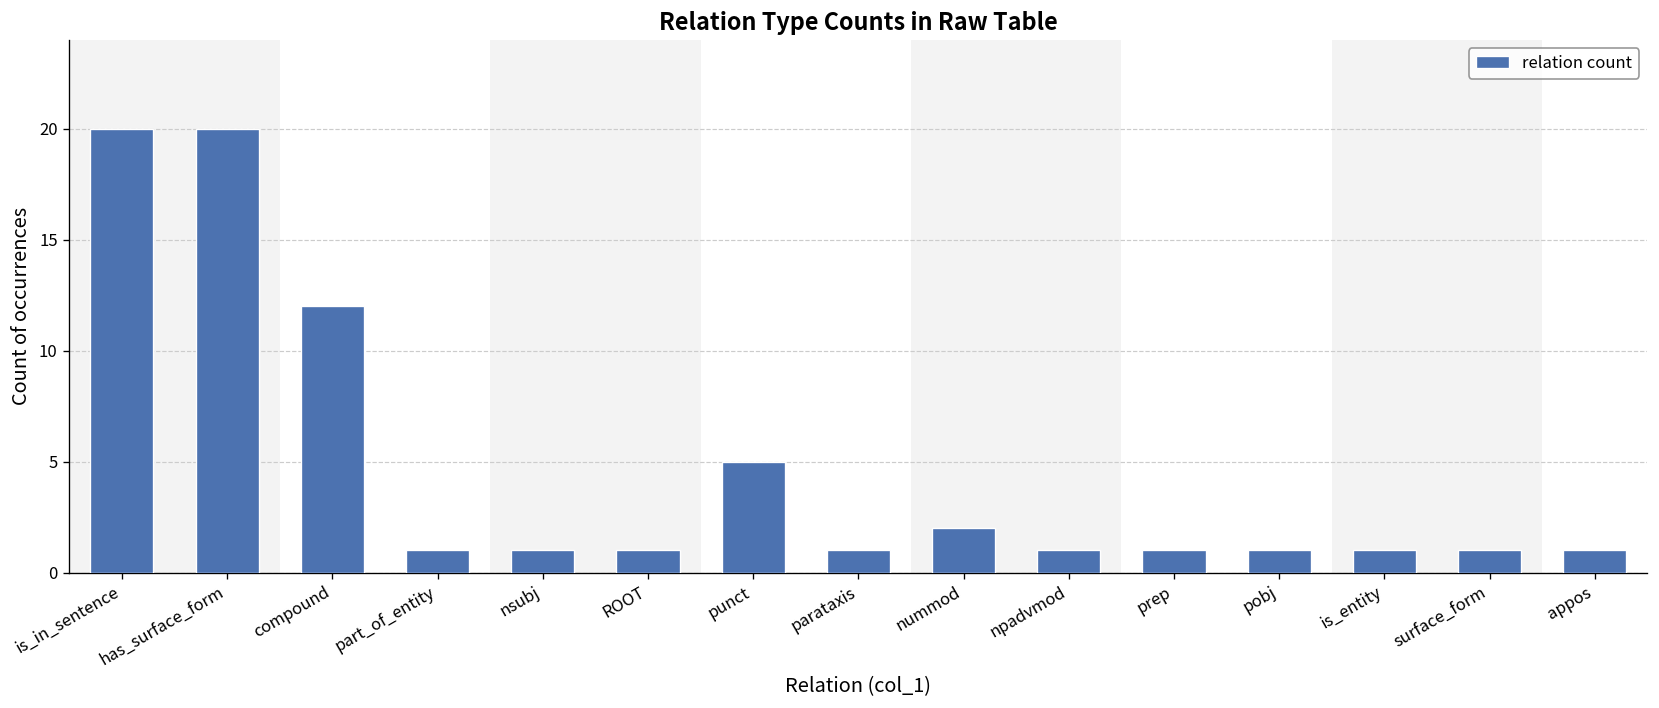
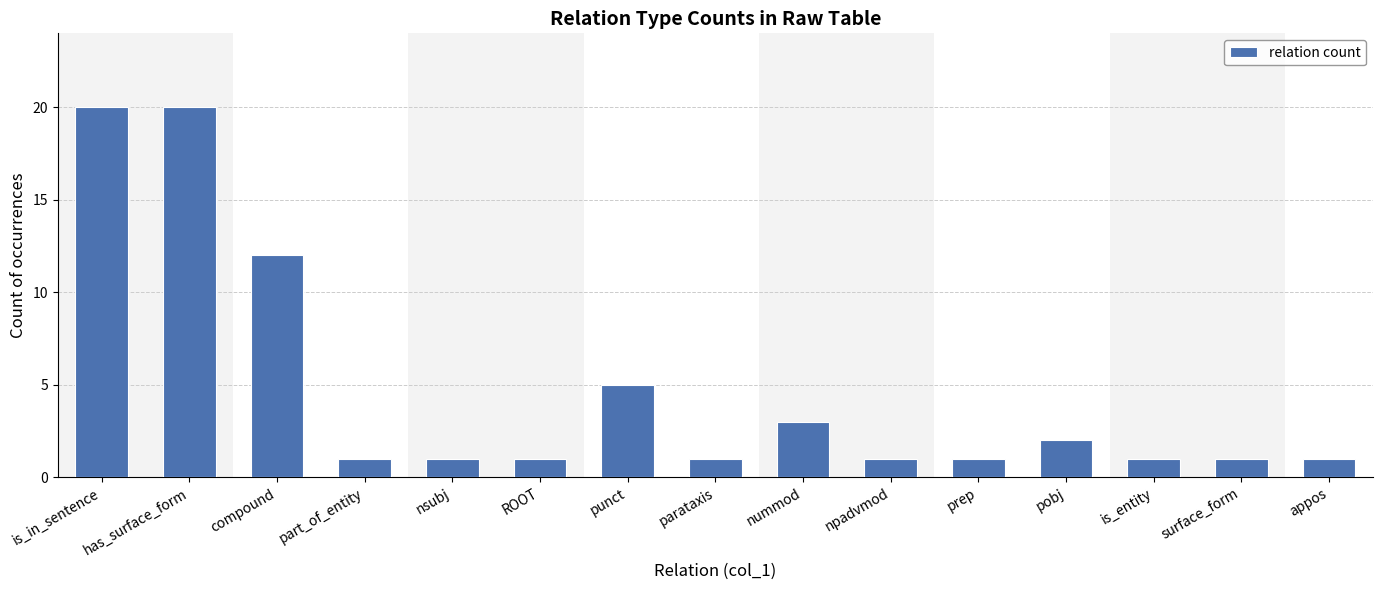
  {
    "is_in_sentence": 20,
    "has_surface_form": 20,
    "compound": 12,
    "part_of_entity": 1,
    "nsubj": 1,
    "ROOT": 1,
    "punct": 5,
    "parataxis": 1,
-   "nummod": 2,
+   "nummod": 3,
    "npadvmod": 1,
    "prep": 1,
-   "pobj": 1,
+   "pobj": 2,
    "is_entity": 1,
    "surface_form": 1,
    "appos": 1
  }
